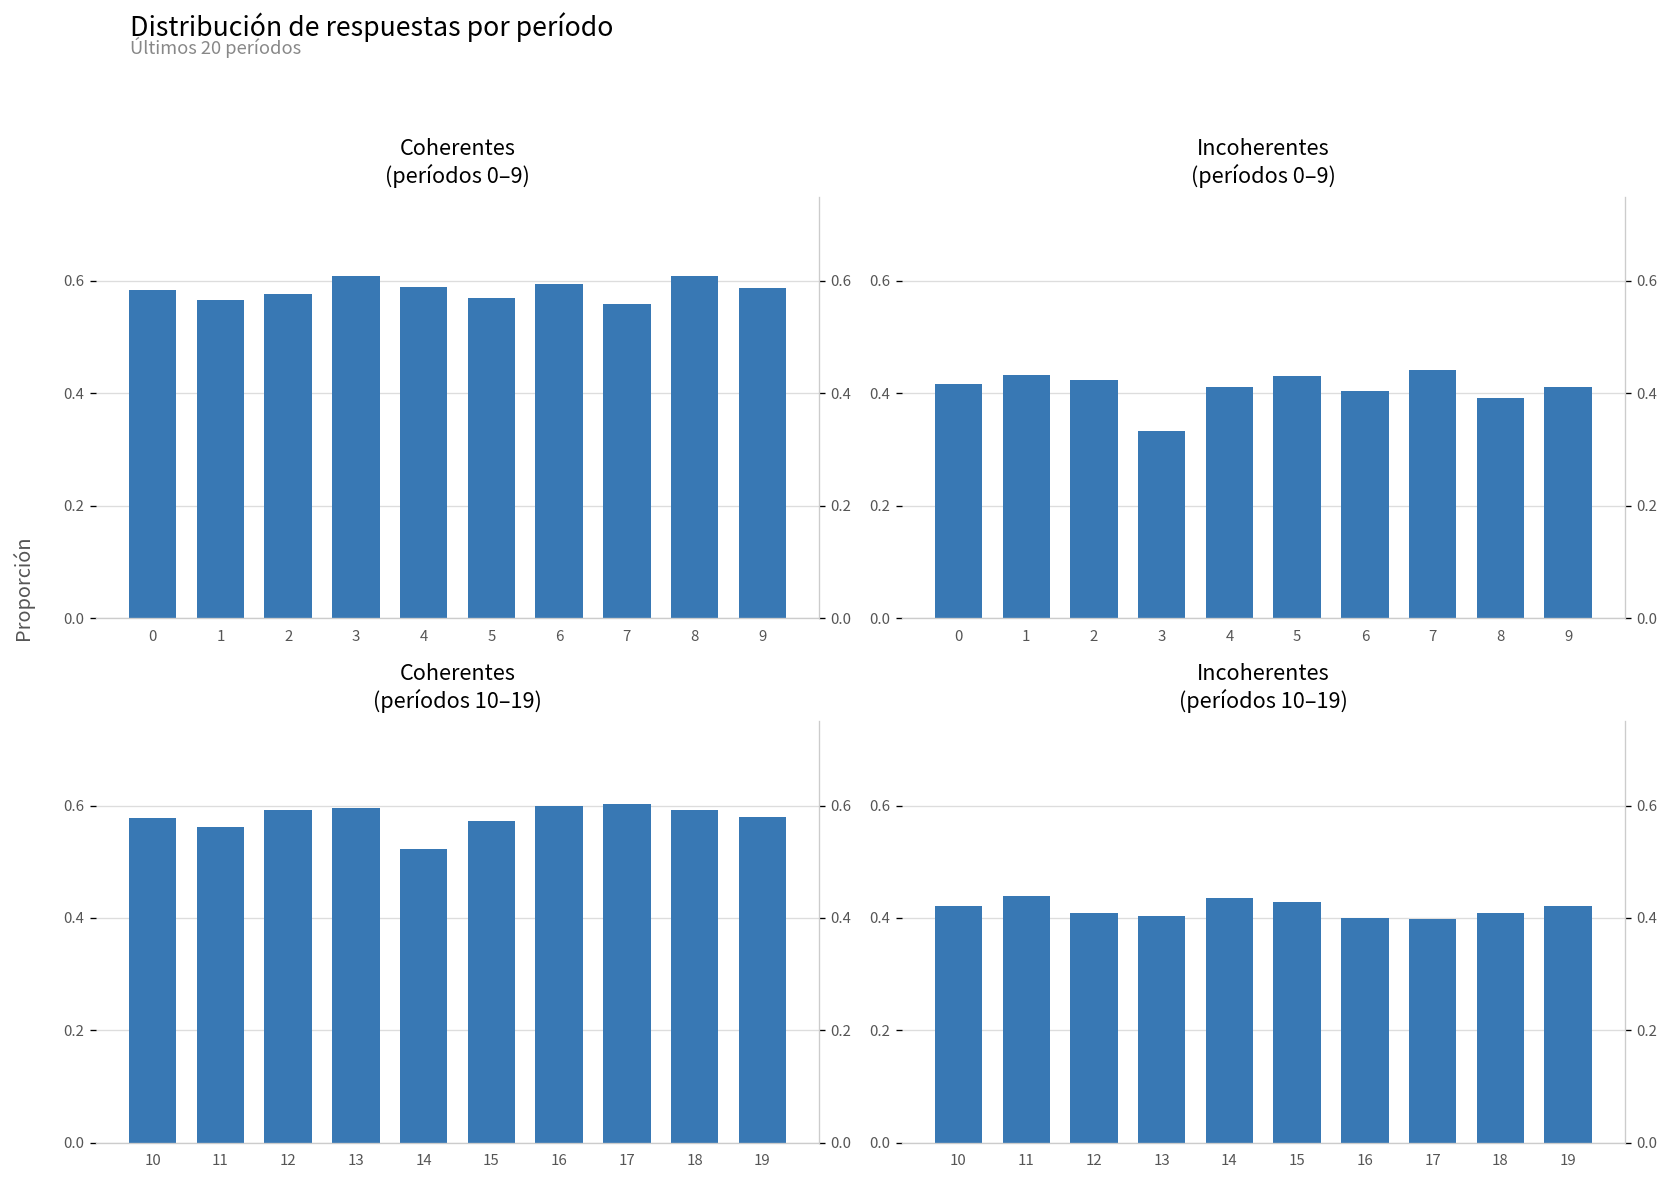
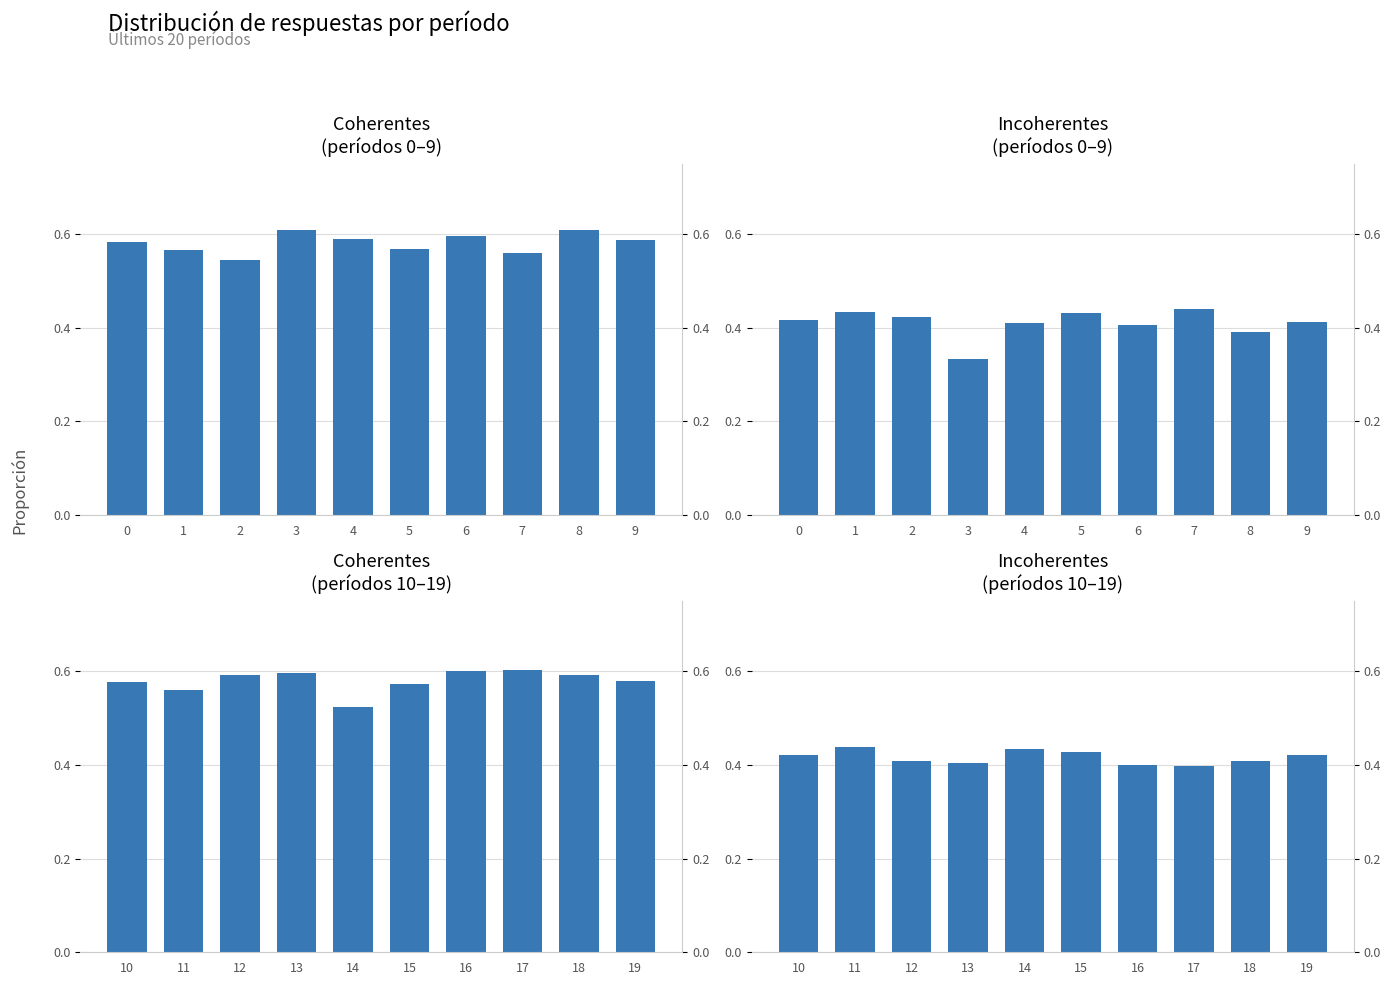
  {
    "Coherentes (períodos 0–9)": {
      "0": 0.58,
      "1": 0.57,
-     "2": 0.58,
+     "2": 0.55,
      "3": 0.61,
      "4": 0.59,
      "5": 0.57,
      "6": 0.60,
      "7": 0.56,
      "8": 0.61,
      "9": 0.59
    },
    "Incoherentes (períodos 0–9)": {
      "0": 0.42,
      "1": 0.43,
      "2": 0.42,
      "3": 0.33,
      "4": 0.41,
      "5": 0.43,
      "6": 0.41,
      "7": 0.44,
      "8": 0.39,
      "9": 0.41
    },
    "Coherentes (períodos 10–19)": {
      "10": 0.58,
      "11": 0.56,
      "12": 0.59,
      "13": 0.60,
      "14": 0.52,
      "15": 0.57,
      "16": 0.60,
      "17": 0.60,
      "18": 0.59,
      "19": 0.58
    },
    "Incoherentes (períodos 10–19)": {
      "10": 0.42,
      "11": 0.44,
      "12": 0.41,
      "13": 0.40,
      "14": 0.44,
      "15": 0.43,
      "16": 0.40,
      "17": 0.40,
      "18": 0.41,
      "19": 0.42
    }
  }
